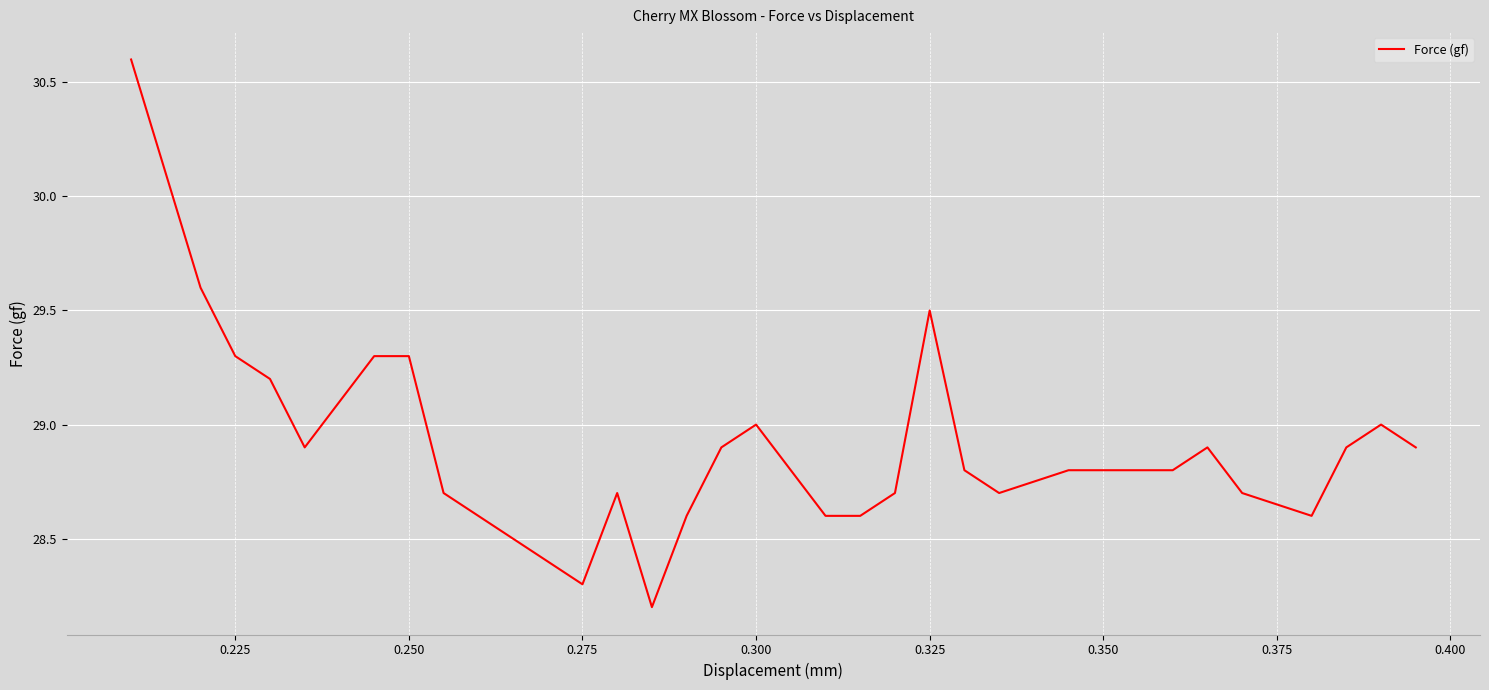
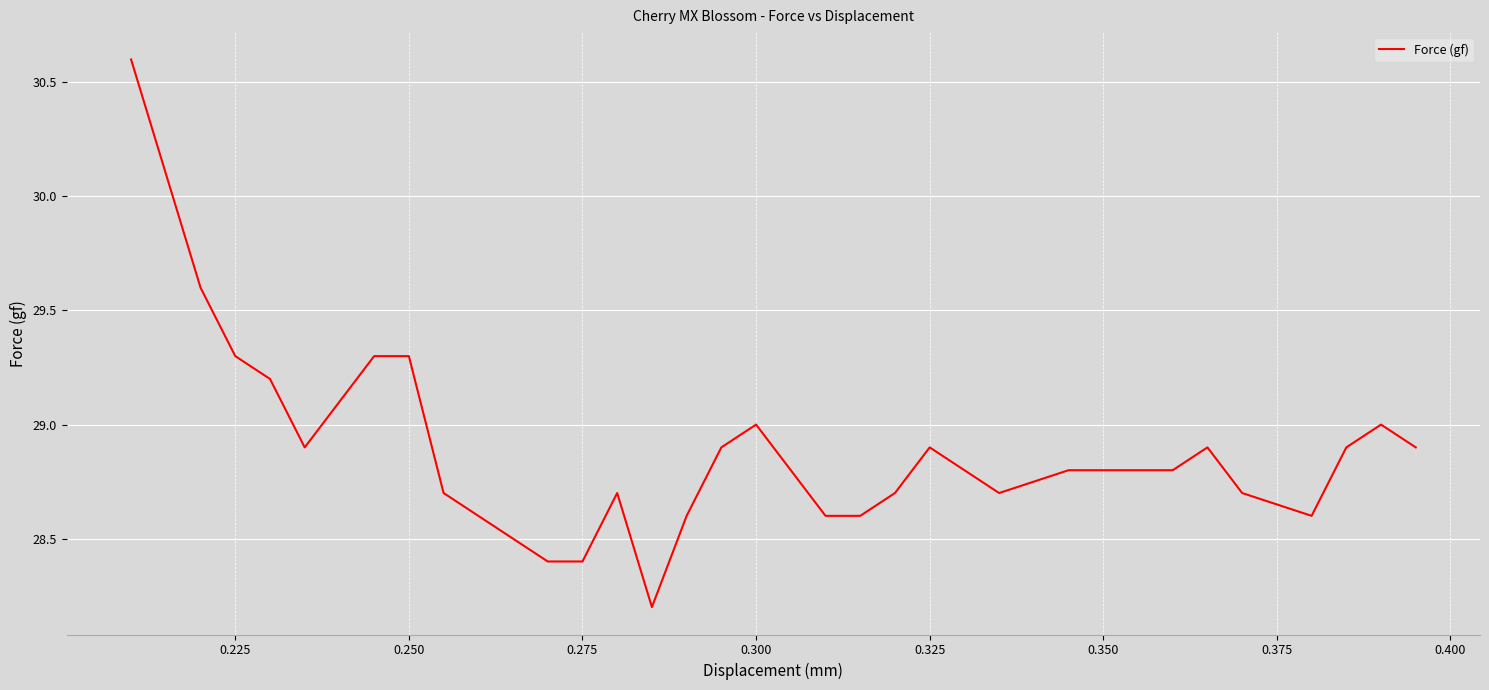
  {
    "0.225": 29.3,
    "0.250": 29.3,
-   "0.275": 28.3,
+   "0.275": 28.4,
    "0.300": 29.0,
-   "0.325": 29.5,
+   "0.325": 28.9,
    "0.350": 28.8
  }
